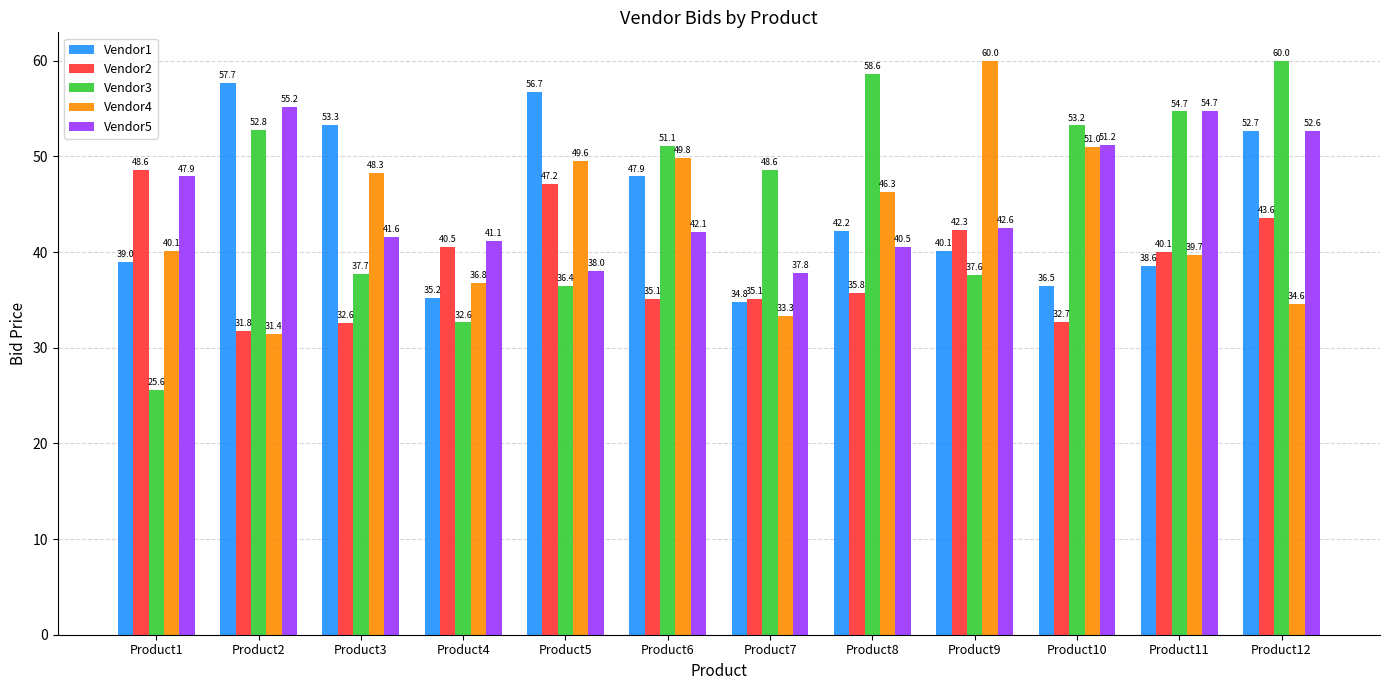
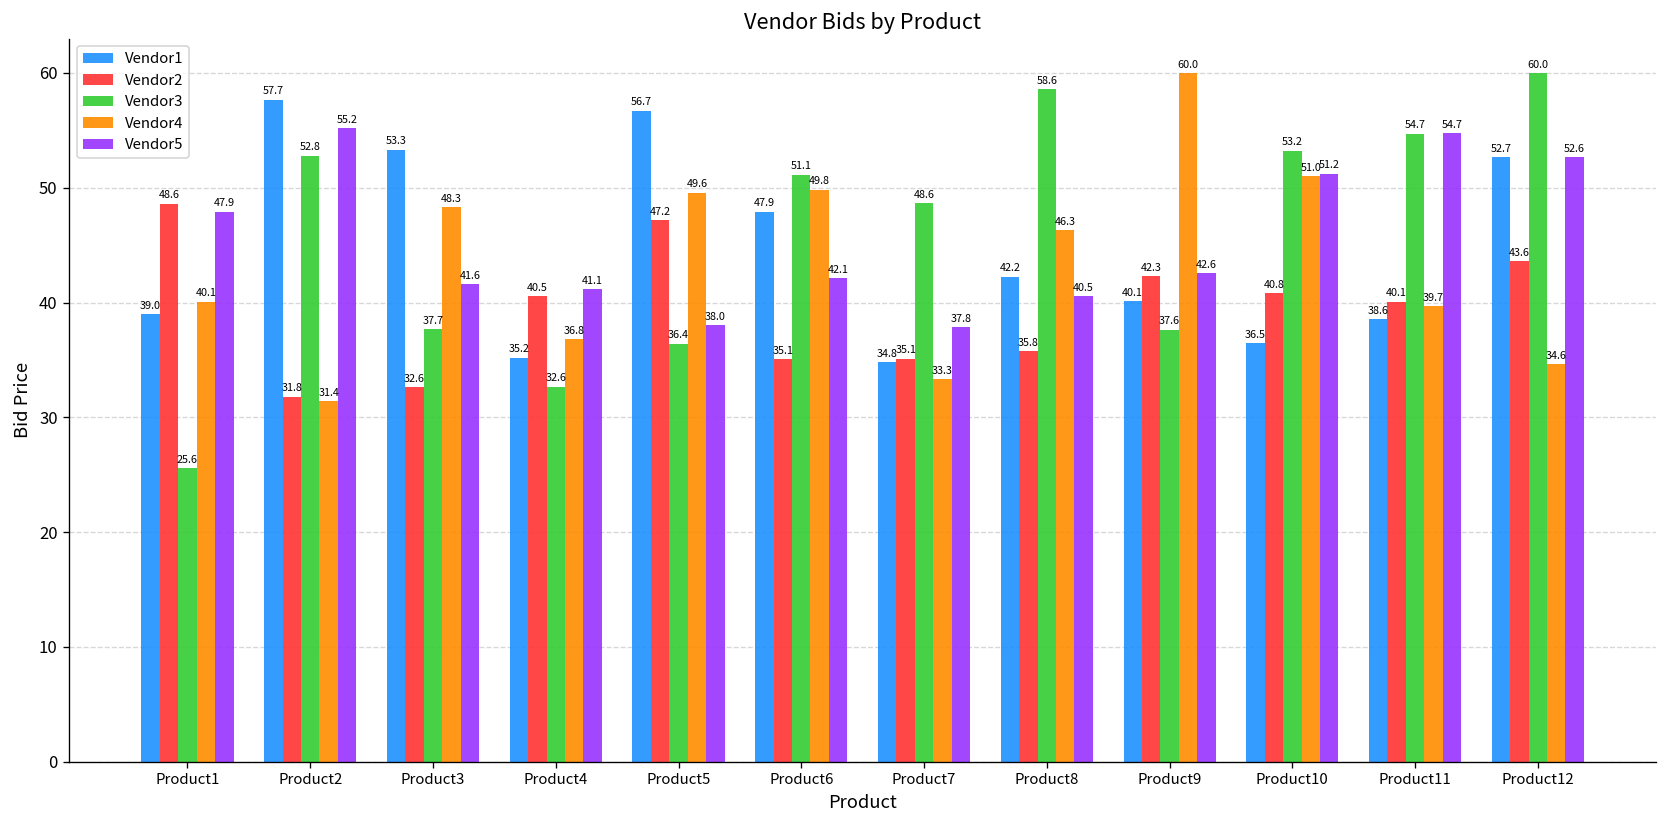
  {
    "Vendor1": {
      "Product1": 39.0,
      "Product2": 57.7,
      "Product3": 53.3,
      "Product4": 35.2,
      "Product5": 56.7,
      "Product6": 47.9,
      "Product7": 34.8,
      "Product8": 42.2,
      "Product9": 40.1,
      "Product10": 36.5,
      "Product11": 38.6,
      "Product12": 52.7
    },
    "Vendor2": {
      "Product1": 48.6,
      "Product2": 31.8,
      "Product3": 32.6,
      "Product4": 40.5,
      "Product5": 47.2,
      "Product6": 35.1,
      "Product7": 35.1,
      "Product8": 35.8,
      "Product9": 42.3,
-     "Product10": 32.7,
+     "Product10": 40.8,
      "Product11": 40.1,
      "Product12": 43.6
    },
    "Vendor3": {
      "Product1": 25.6,
      "Product2": 52.8,
      "Product3": 37.7,
      "Product4": 32.6,
      "Product5": 36.4,
      "Product6": 51.1,
      "Product7": 48.6,
      "Product8": 58.6,
      "Product9": 37.6,
      "Product10": 53.2,
      "Product11": 54.7,
      "Product12": 60.0
    },
    "Vendor4": {
      "Product1": 40.1,
      "Product2": 31.4,
      "Product3": 48.3,
      "Product4": 36.8,
      "Product5": 49.6,
      "Product6": 49.8,
      "Product7": 33.3,
      "Product8": 46.3,
      "Product9": 60.0,
      "Product10": 51.0,
      "Product11": 39.7,
      "Product12": 34.6
    },
    "Vendor5": {
      "Product1": 47.9,
      "Product2": 55.2,
      "Product3": 41.6,
      "Product4": 41.1,
      "Product5": 38.0,
      "Product6": 42.1,
      "Product7": 37.8,
      "Product8": 40.5,
      "Product9": 42.6,
      "Product10": 51.2,
      "Product11": 54.7,
      "Product12": 52.6
    }
  }
